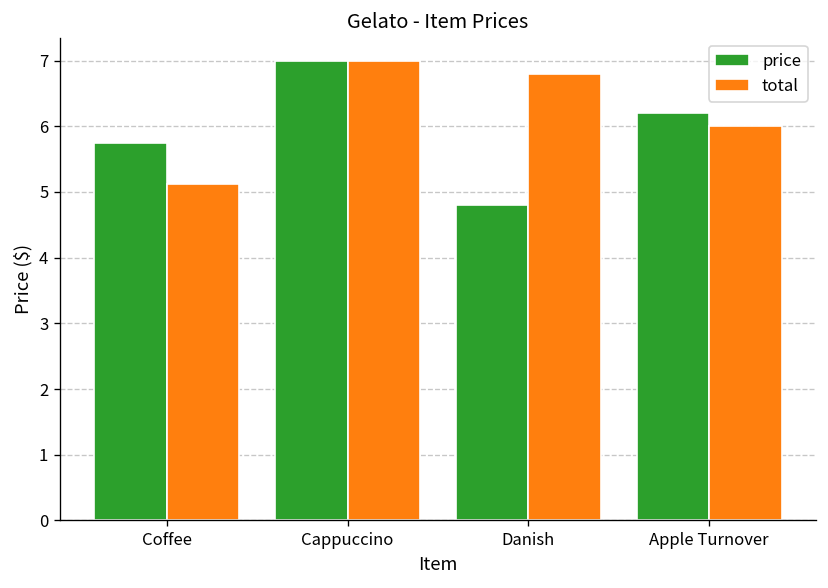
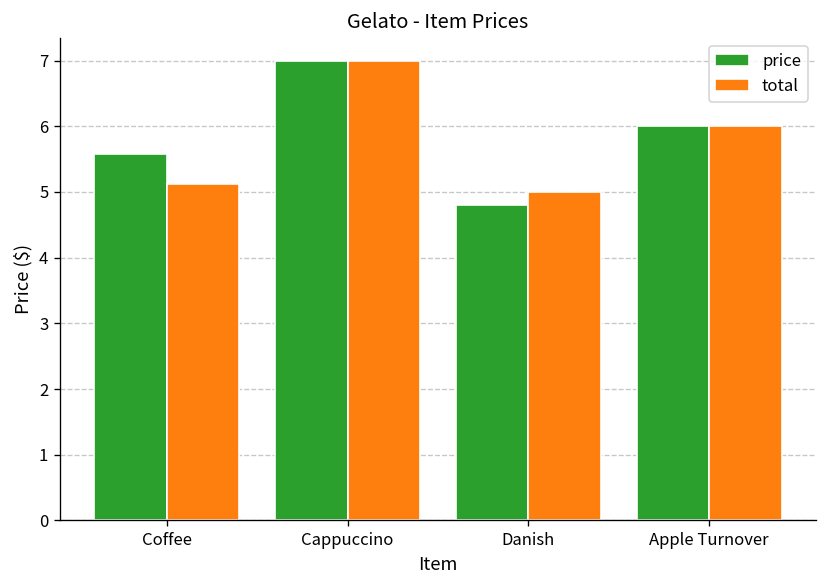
  {
    "price": {
-     "Coffee": 5.8,
+     "Coffee": 5.6,
      "Cappuccino": 7.0,
      "Danish": 4.8,
-     "Apple Turnover": 6.2
+     "Apple Turnover": 6.0
    },
    "total": {
      "Coffee": 5.1,
      "Cappuccino": 7.0,
-     "Danish": 6.8,
+     "Danish": 5.0,
      "Apple Turnover": 6.0
    }
  }
